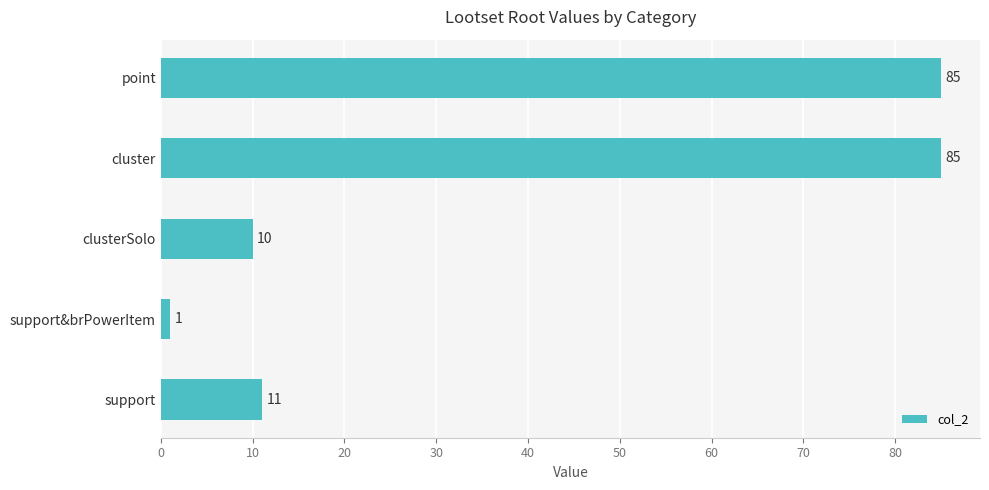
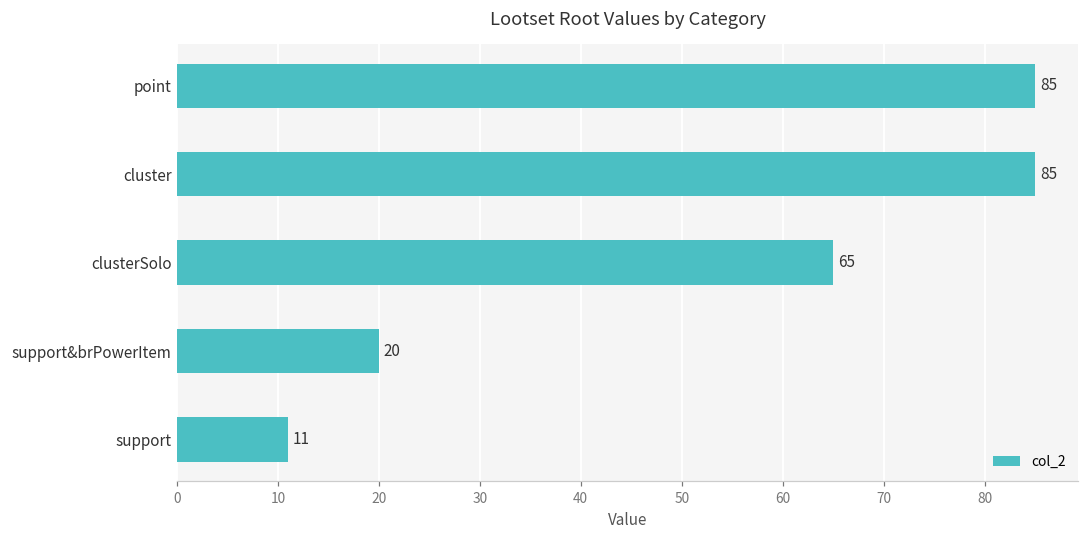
  {
    "point": 85,
    "cluster": 85,
-   "clusterSolo": 10,
-   "support&brPowerItem": 1,
+   "clusterSolo": 65,
+   "support&brPowerItem": 20,
    "support": 11
  }
